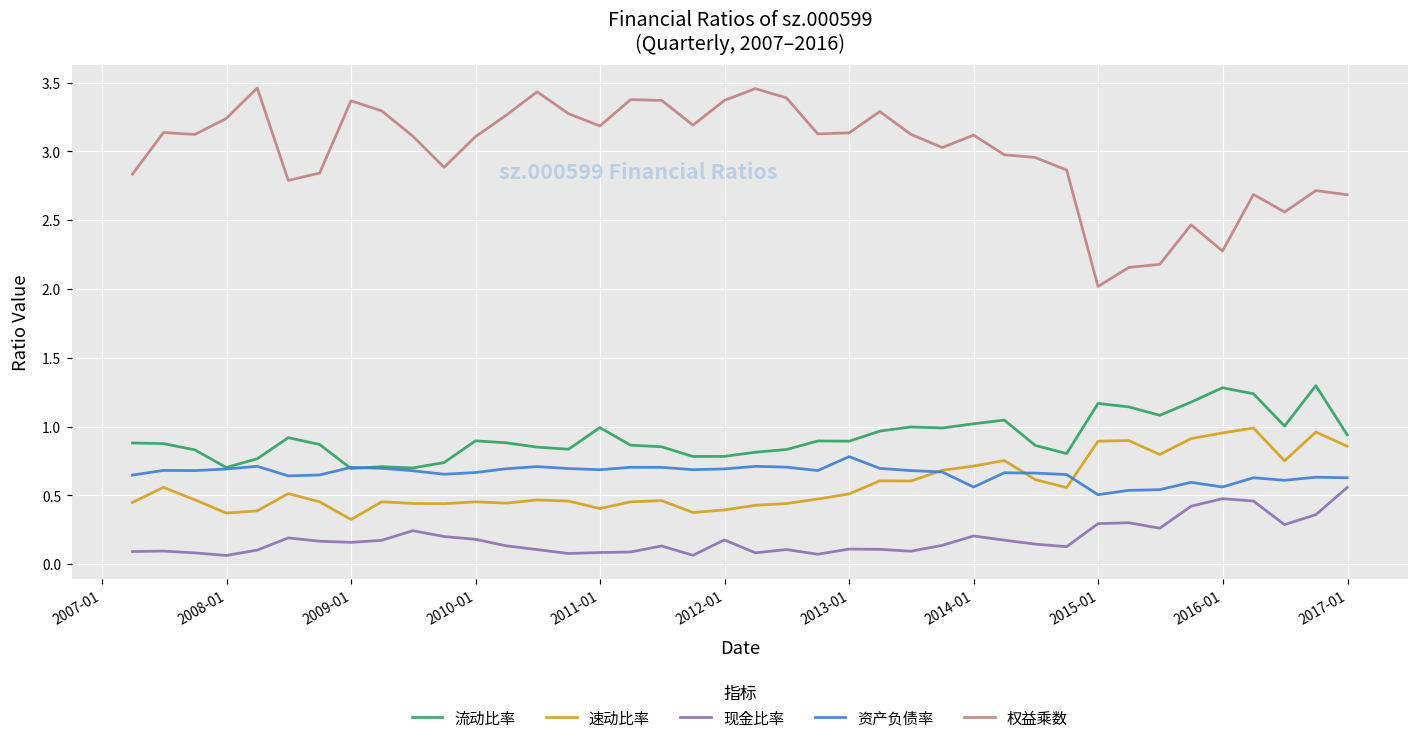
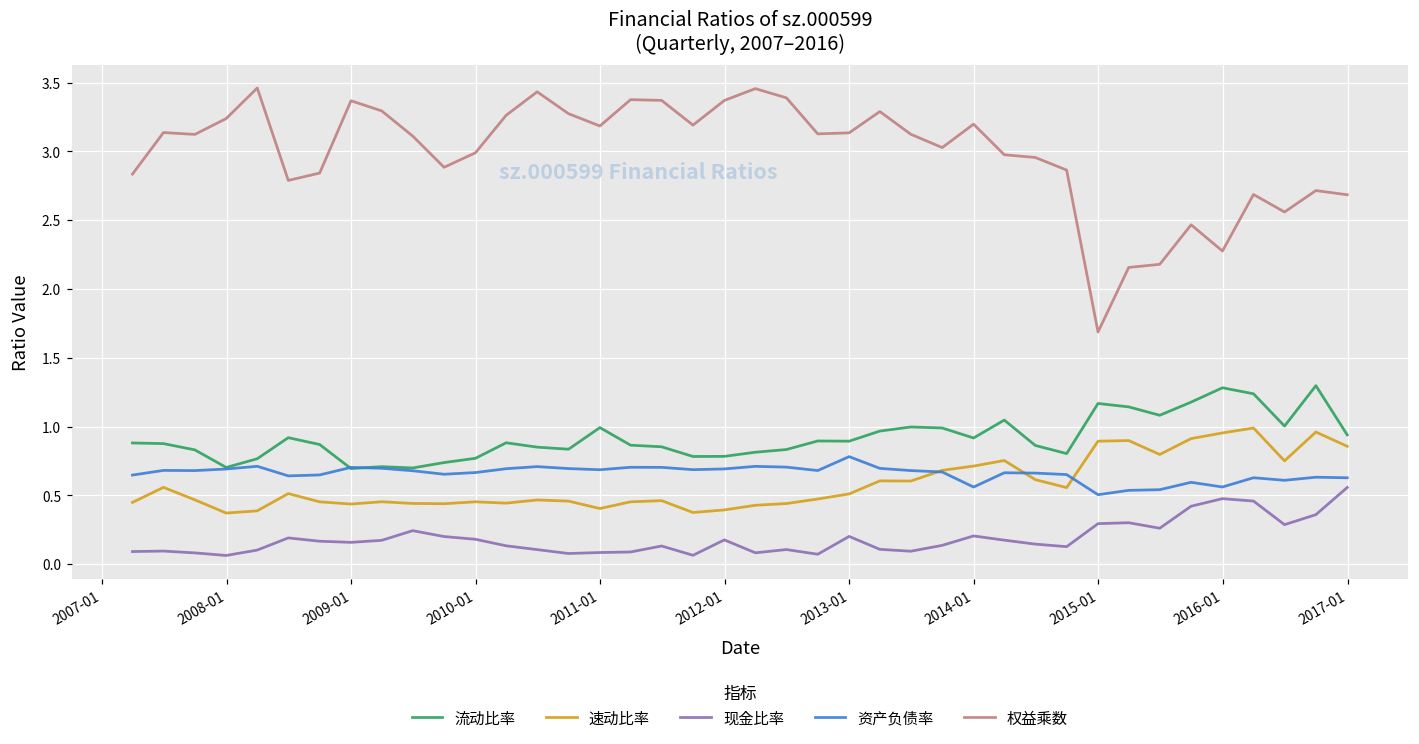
  {
    "流动比率": {
-     "2010-01": 0.90,
+     "2010-01": 0.77,
      "2011-01": 0.99,
      "2012-01": 0.78,
      "2013-01": 0.89,
-     "2014-01": 1.02,
+     "2014-01": 0.92,
      "2015-01": 1.17,
      "2016-01": 1.28,
      "2017-01": 0.94
    },
    "速动比率": {
      "2008-01": 0.37,
-     "2009-01": 0.32,
+     "2009-01": 0.44,
      "2010-01": 0.45,
      "2011-01": 0.40,
      "2012-01": 0.39,
      "2013-01": 0.51,
      "2014-01": 0.71,
      "2015-01": 0.89,
      "2016-01": 0.95,
      "2017-01": 0.86
    },
    "现金比率": {
      "2008-01": 0.06,
      "2009-01": 0.16,
      "2010-01": 0.18,
      "2011-01": 0.08,
      "2012-01": 0.18,
-     "2013-01": 0.11,
+     "2013-01": 0.20,
      "2014-01": 0.20,
      "2015-01": 0.29,
      "2016-01": 0.48,
      "2017-01": 0.56
    },
    "资产负债率": {
      "2010-01": 0.67,
      "2011-01": 0.69,
      "2012-01": 0.69,
      "2013-01": 0.78,
      "2014-01": 0.56,
      "2015-01": 0.50,
      "2016-01": 0.56,
      "2017-01": 0.63
    },
    "权益乘数": {
      "2008-01": 3.24,
      "2009-01": 3.37,
-     "2010-01": 3.11,
+     "2010-01": 2.99,
      "2011-01": 3.18,
      "2012-01": 3.37,
      "2013-01": 3.13,
-     "2014-01": 3.12,
-     "2015-01": 2.02,
+     "2014-01": 3.20,
+     "2015-01": 1.69,
      "2016-01": 2.28,
      "2017-01": 2.68
    }
  }
